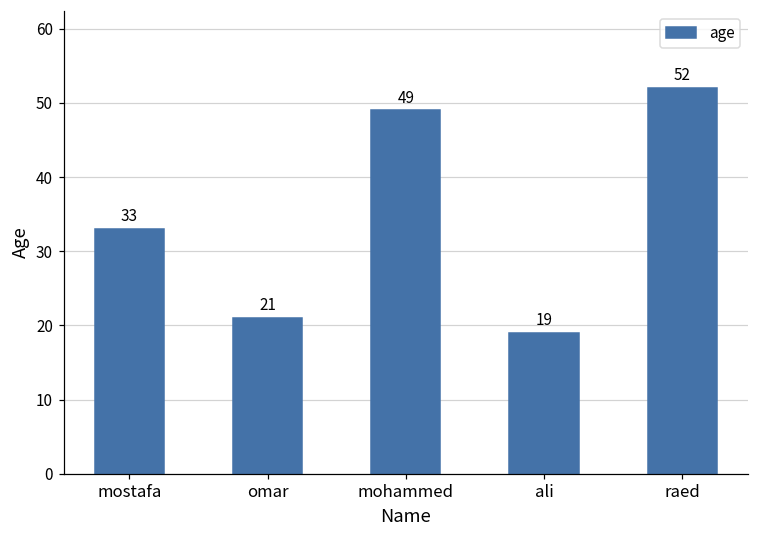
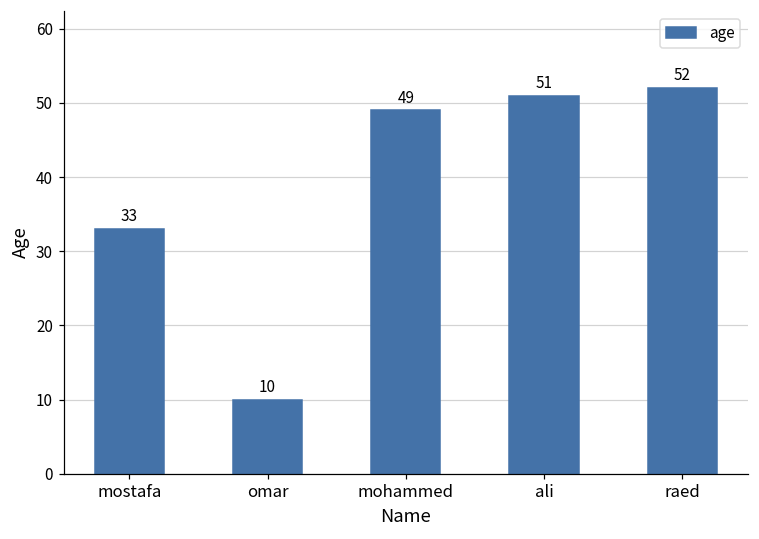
  {
    "mostafa": 33,
-   "omar": 21,
+   "omar": 10,
    "mohammed": 49,
-   "ali": 19,
+   "ali": 51,
    "raed": 52
  }
